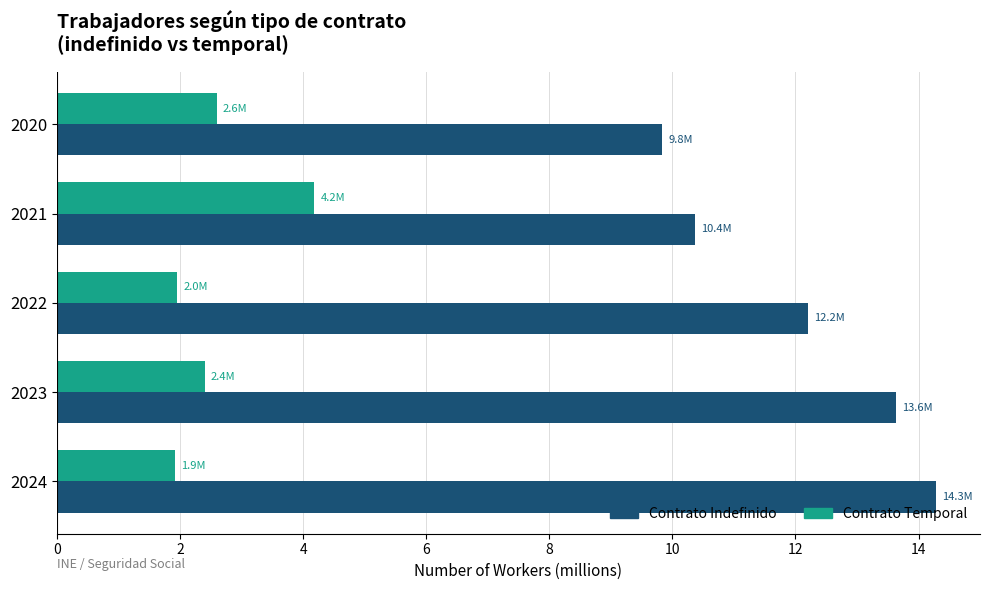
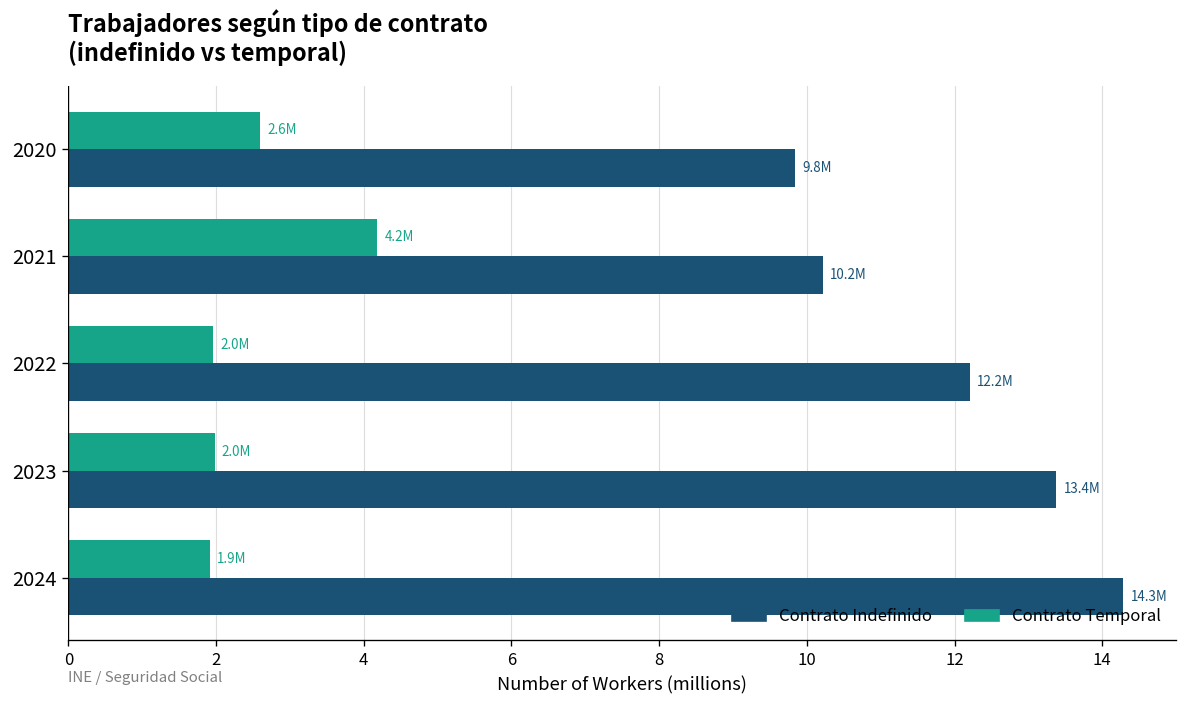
  {
    "Contrato Indefinido": {
      "2020": "9.8M",
-     "2021": "10.4M",
+     "2021": "10.2M",
      "2022": "12.2M",
-     "2023": "13.6M",
+     "2023": "13.4M",
      "2024": "14.3M"
    },
    "Contrato Temporal": {
      "2020": "2.6M",
      "2021": "4.2M",
      "2022": "2.0M",
-     "2023": "2.4M",
+     "2023": "2.0M",
      "2024": "1.9M"
    }
  }
